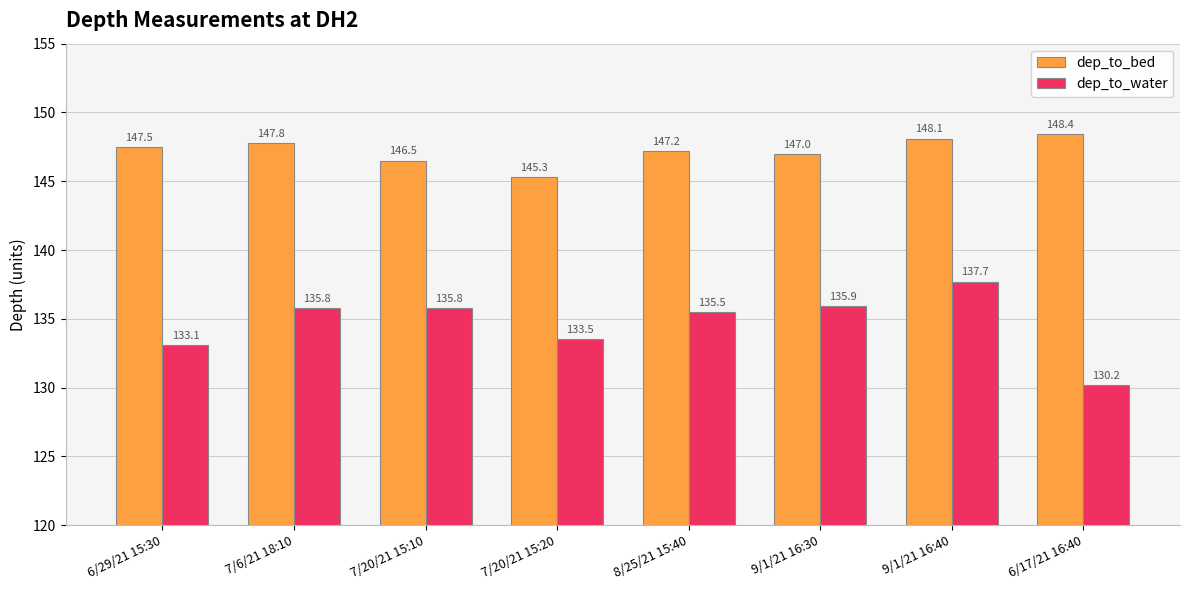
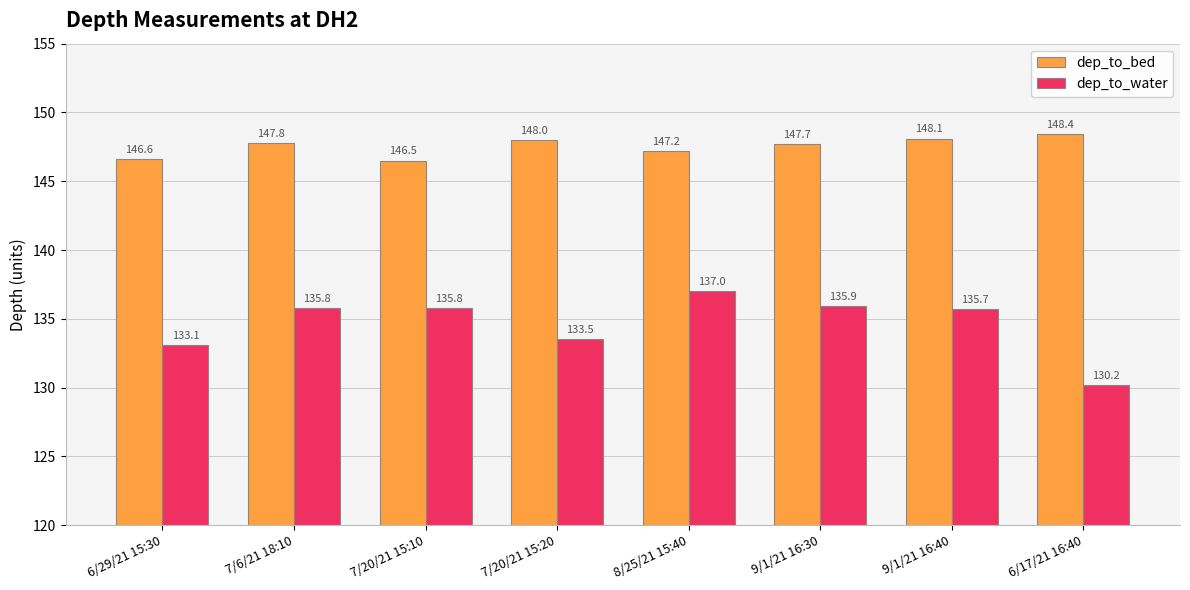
  {
    "dep_to_bed": {
-     "6/29/21 15:30": 147.5,
+     "6/29/21 15:30": 146.6,
      "7/6/21 18:10": 147.8,
      "7/20/21 15:10": 146.5,
-     "7/20/21 15:20": 145.3,
+     "7/20/21 15:20": 148.0,
      "8/25/21 15:40": 147.2,
-     "9/1/21 16:30": 147.0,
+     "9/1/21 16:30": 147.7,
      "9/1/21 16:40": 148.1,
      "6/17/21 16:40": 148.4
    },
    "dep_to_water": {
      "6/29/21 15:30": 133.1,
      "7/6/21 18:10": 135.8,
      "7/20/21 15:10": 135.8,
      "7/20/21 15:20": 133.5,
-     "8/25/21 15:40": 135.5,
+     "8/25/21 15:40": 137.0,
      "9/1/21 16:30": 135.9,
-     "9/1/21 16:40": 137.7,
+     "9/1/21 16:40": 135.7,
      "6/17/21 16:40": 130.2
    }
  }
